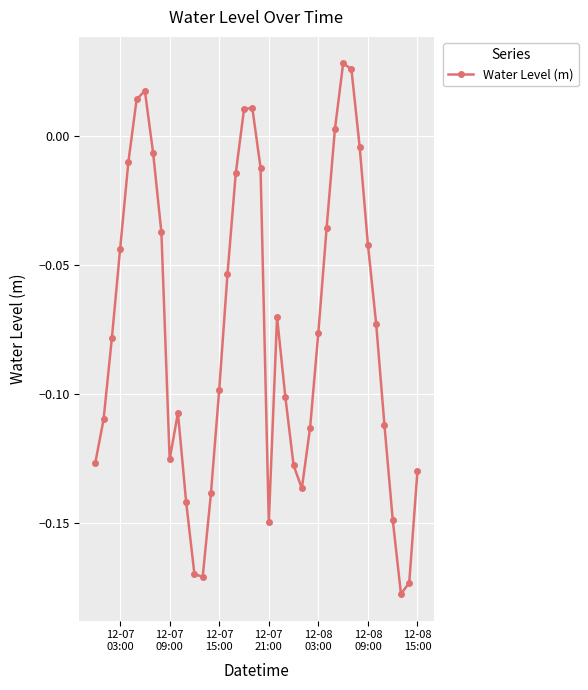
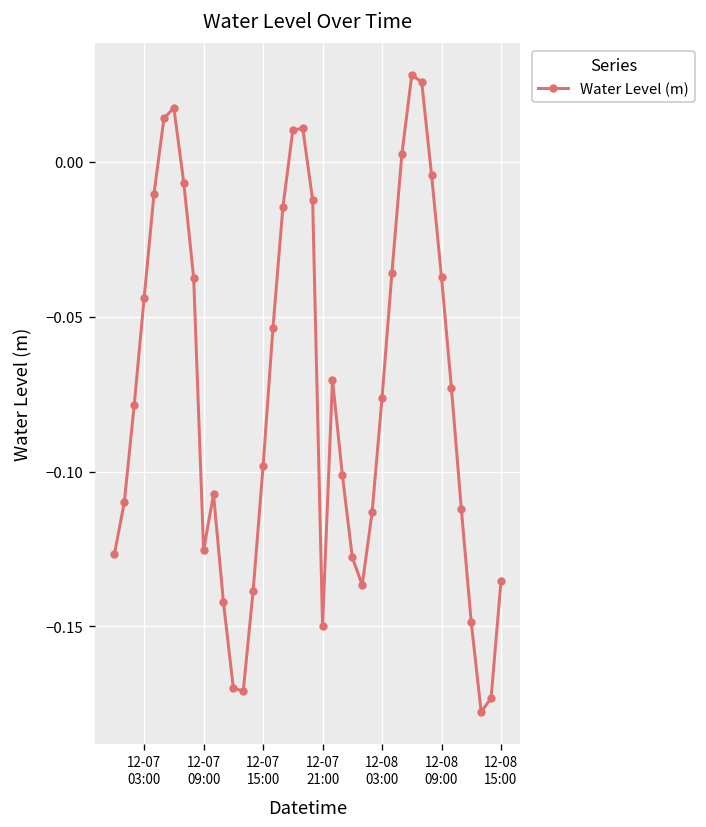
  {
    "12-07 03:00": -0.044,
    "12-07 09:00": -0.125,
    "12-07 15:00": -0.098,
    "12-07 21:00": -0.150,
    "12-08 03:00": -0.076,
-   "12-08 09:00": -0.042,
-   "12-08 15:00": -0.130
+   "12-08 09:00": -0.037,
+   "12-08 15:00": -0.135
  }
